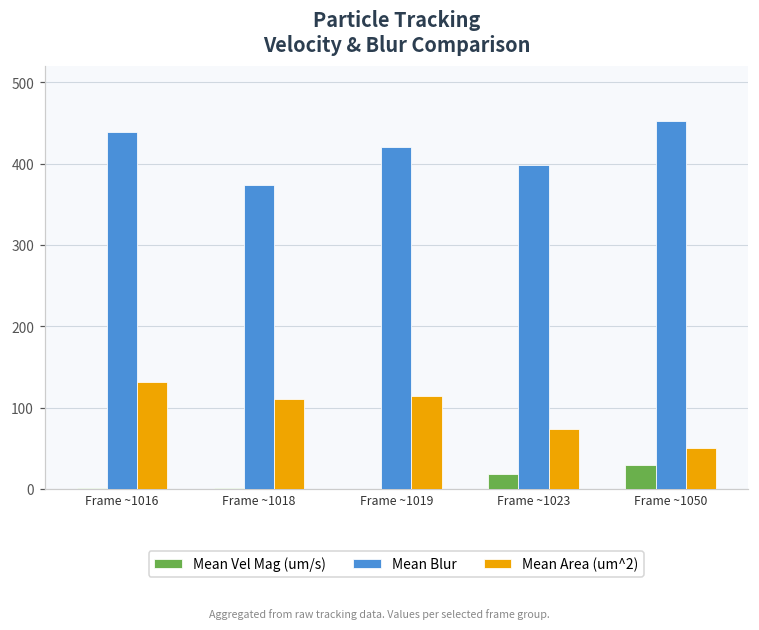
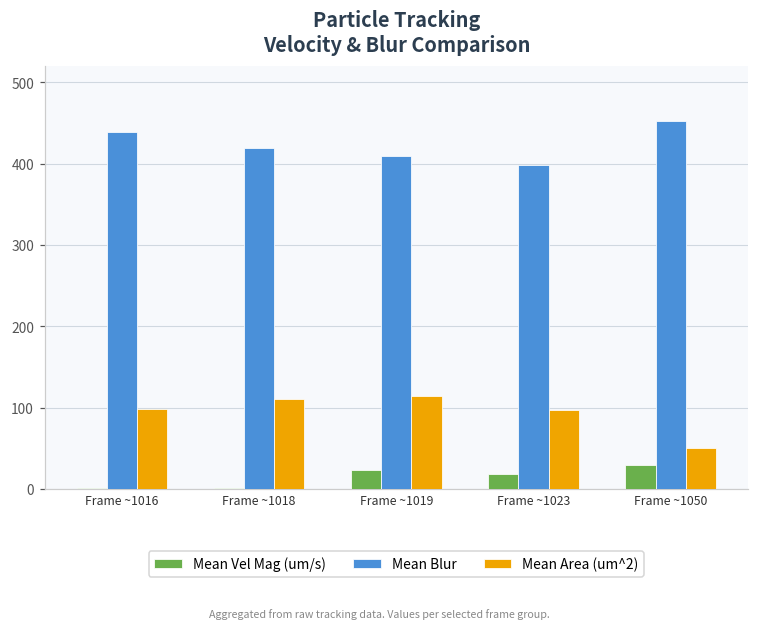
  {
    "Mean Vel Mag (um/s)": {
-     "Frame ~1019": 0,
+     "Frame ~1019": 20,
      "Frame ~1023": 20,
      "Frame ~1050": 30
    },
    "Mean Blur": {
      "Frame ~1016": 440,
-     "Frame ~1018": 370,
-     "Frame ~1019": 420,
+     "Frame ~1018": 420,
+     "Frame ~1019": 410,
      "Frame ~1023": 400,
      "Frame ~1050": 450
    },
    "Mean Area (um^2)": {
-     "Frame ~1016": 130,
+     "Frame ~1016": 100,
      "Frame ~1018": 110,
      "Frame ~1019": 110,
-     "Frame ~1023": 70,
+     "Frame ~1023": 100,
      "Frame ~1050": 50
    }
  }
